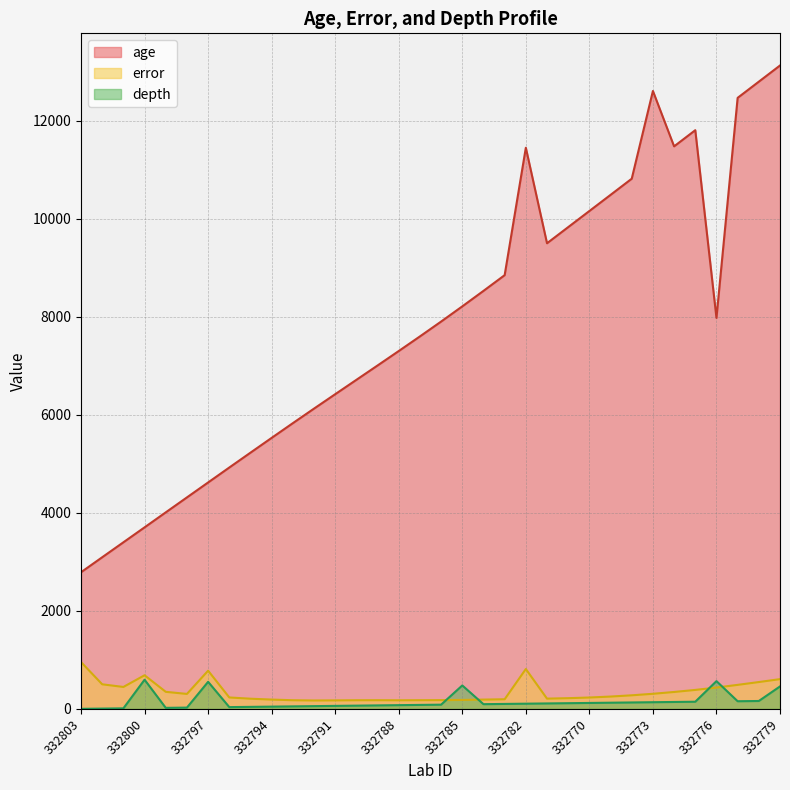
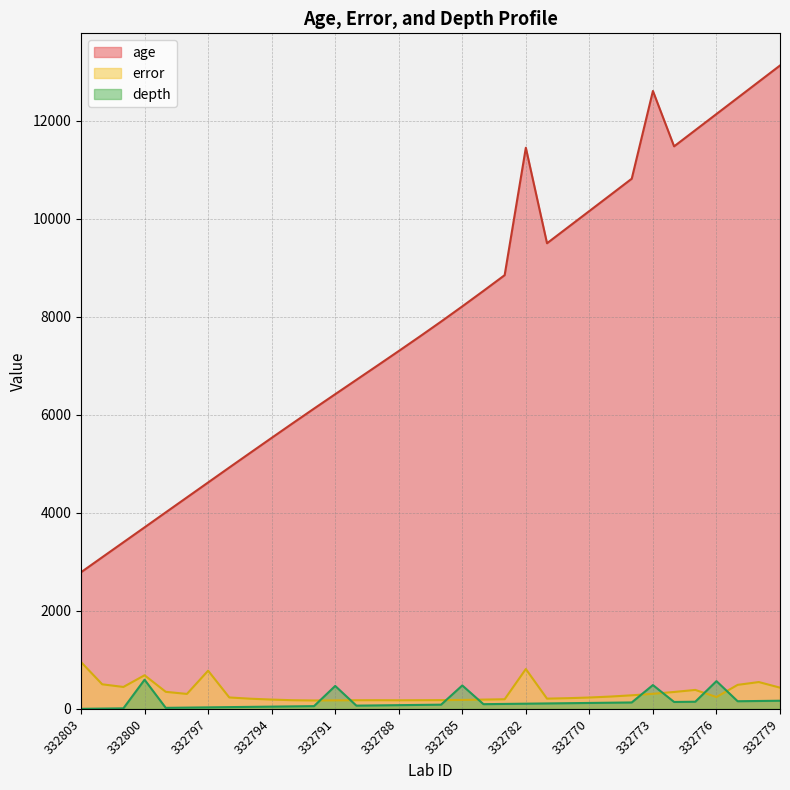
  {
    "age": {
      "332803": 2800,
      "332800": 3700,
      "332797": 4600,
      "332794": 5500,
      "332791": 6400,
      "332788": 7300,
      "332785": 8200,
      "332782": 11400,
      "332770": 10200,
      "332773": 12600,
-     "332776": 8000,
+     "332776": 12100,
      "332779": 13100
    },
    "error": {
      "332803": 1000,
      "332800": 700,
      "332797": 800,
      "332794": 200,
      "332791": 200,
      "332788": 200,
      "332785": 200,
      "332782": 800,
      "332770": 200,
      "332773": 300,
-     "332776": 400,
-     "332779": 600
+     "332776": 200,
+     "332779": 400
    },
    "depth": {
      "332803": 0,
      "332800": 600,
-     "332797": 600,
+     "332797": 0,
      "332794": 0,
-     "332791": 100,
+     "332791": 500,
      "332788": 100,
      "332785": 500,
      "332782": 100,
      "332770": 100,
-     "332773": 100,
+     "332773": 500,
      "332776": 600,
-     "332779": 500
+     "332779": 200
    }
  }
